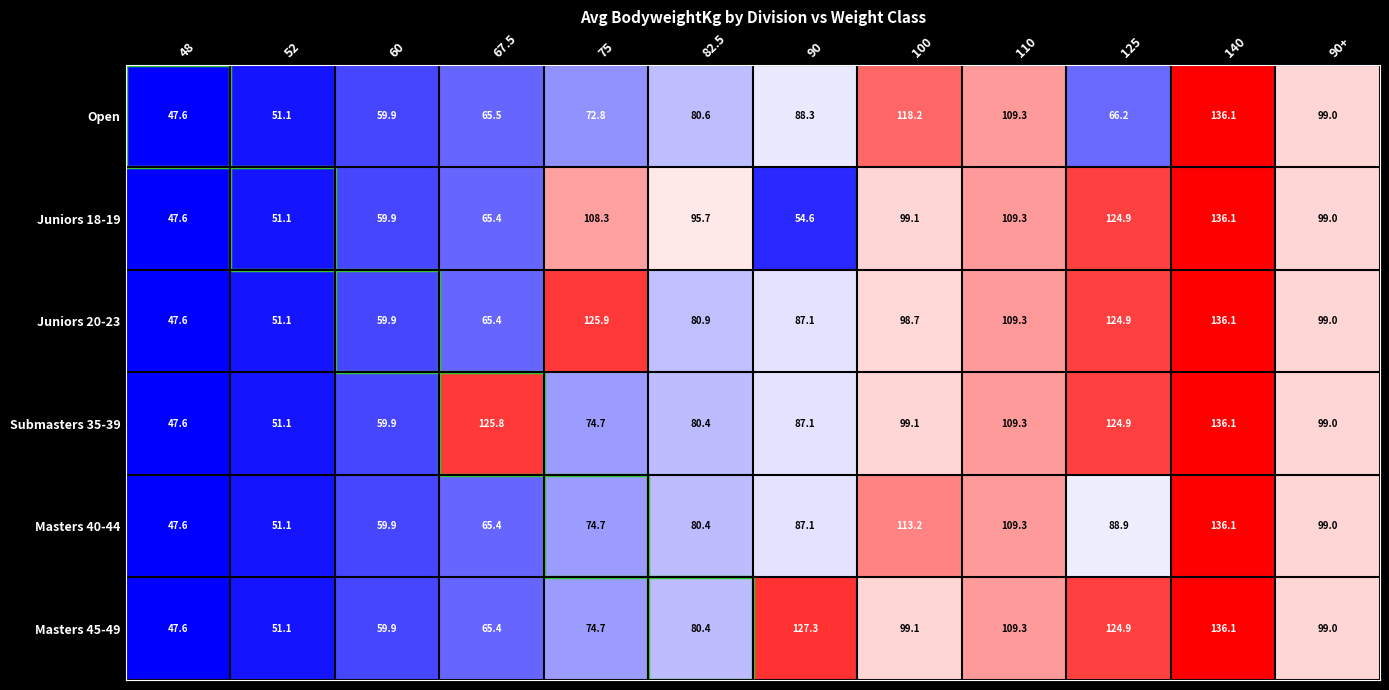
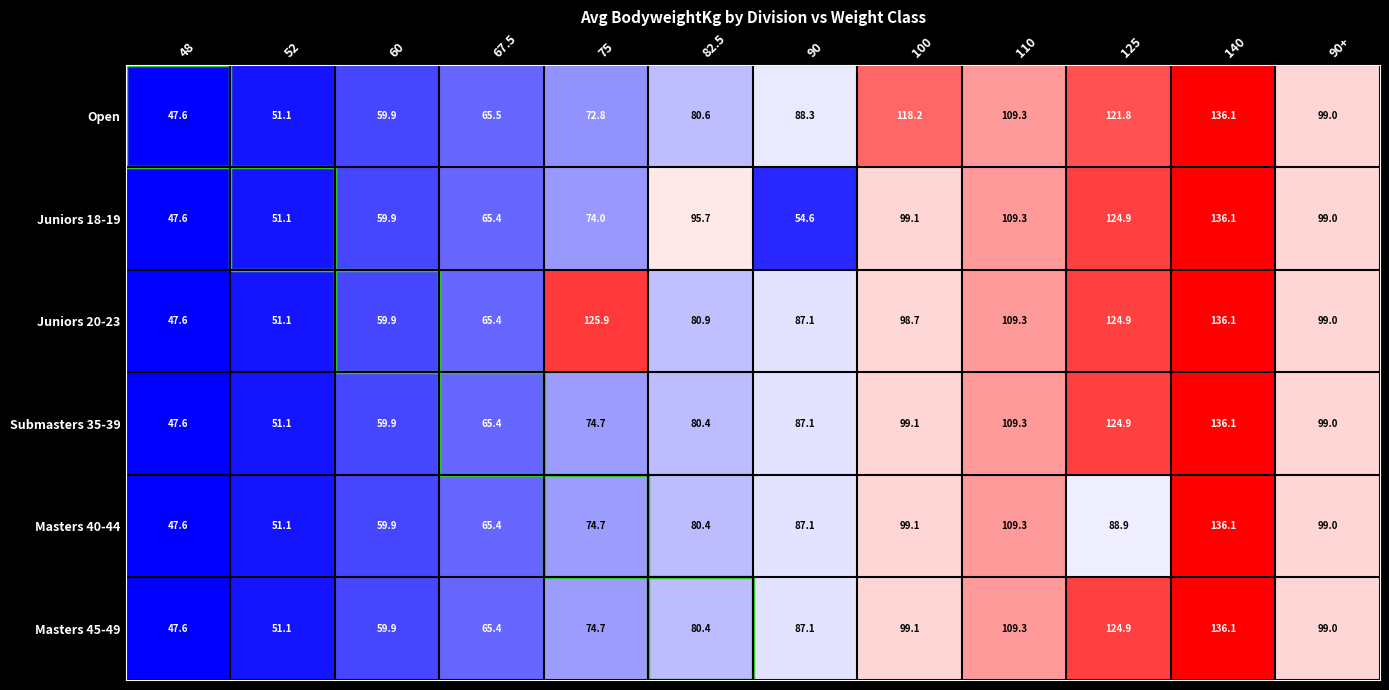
  {
    "Open": {
      "48": 47.6,
      "52": 51.1,
      "60": 59.9,
      "67.5": 65.5,
      "75": 72.8,
      "82.5": 80.6,
      "90": 88.3,
      "100": 118.2,
      "110": 109.3,
-     "125": 66.2,
+     "125": 121.8,
      "140": 136.1,
      "90+": 99.0
    },
    "Juniors 18-19": {
      "48": 47.6,
      "52": 51.1,
      "60": 59.9,
      "67.5": 65.4,
-     "75": 108.3,
+     "75": 74.0,
      "82.5": 95.7,
      "90": 54.6,
      "100": 99.1,
      "110": 109.3,
      "125": 124.9,
      "140": 136.1,
      "90+": 99.0
    },
    "Juniors 20-23": {
      "48": 47.6,
      "52": 51.1,
      "60": 59.9,
      "67.5": 65.4,
      "75": 125.9,
      "82.5": 80.9,
      "90": 87.1,
      "100": 98.7,
      "110": 109.3,
      "125": 124.9,
      "140": 136.1,
      "90+": 99.0
    },
    "Submasters 35-39": {
      "48": 47.6,
      "52": 51.1,
      "60": 59.9,
-     "67.5": 125.8,
+     "67.5": 65.4,
      "75": 74.7,
      "82.5": 80.4,
      "90": 87.1,
      "100": 99.1,
      "110": 109.3,
      "125": 124.9,
      "140": 136.1,
      "90+": 99.0
    },
    "Masters 40-44": {
      "48": 47.6,
      "52": 51.1,
      "60": 59.9,
      "67.5": 65.4,
      "75": 74.7,
      "82.5": 80.4,
      "90": 87.1,
-     "100": 113.2,
+     "100": 99.1,
      "110": 109.3,
      "125": 88.9,
      "140": 136.1,
      "90+": 99.0
    },
    "Masters 45-49": {
      "48": 47.6,
      "52": 51.1,
      "60": 59.9,
      "67.5": 65.4,
      "75": 74.7,
      "82.5": 80.4,
-     "90": 127.3,
+     "90": 87.1,
      "100": 99.1,
      "110": 109.3,
      "125": 124.9,
      "140": 136.1,
      "90+": 99.0
    }
  }
